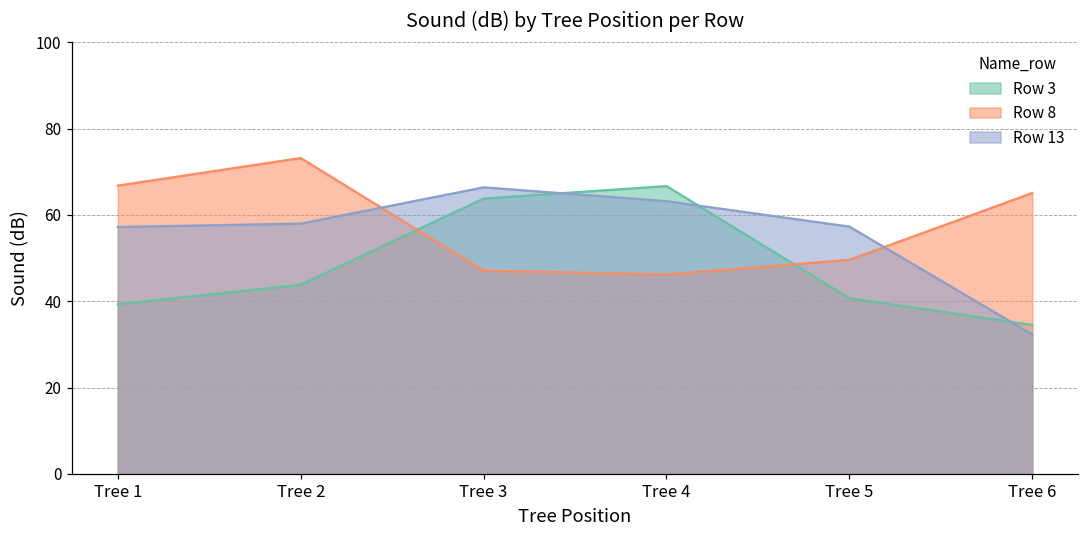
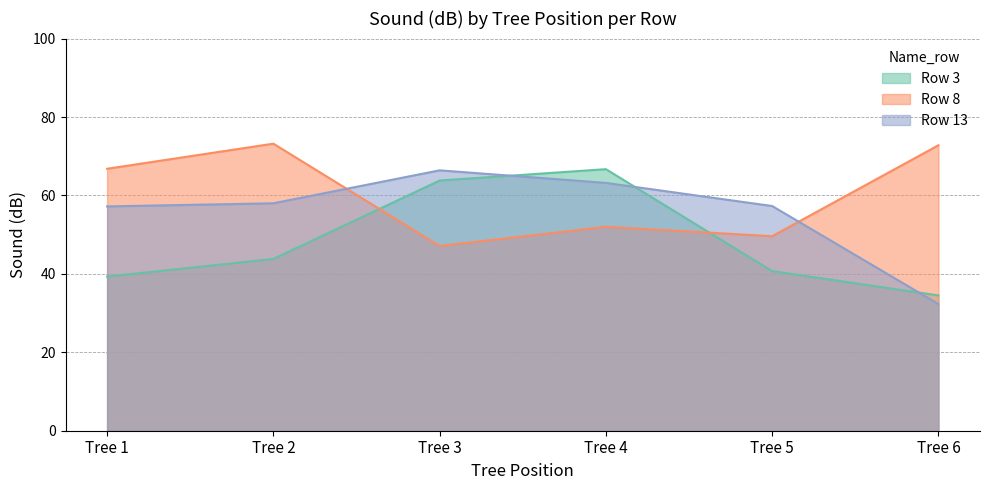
  {
    "Row 8": {
      "Tree 1": 67,
      "Tree 2": 73,
      "Tree 3": 47,
-     "Tree 4": 46,
+     "Tree 4": 52,
      "Tree 5": 50,
-     "Tree 6": 65
+     "Tree 6": 73
    }
  }
